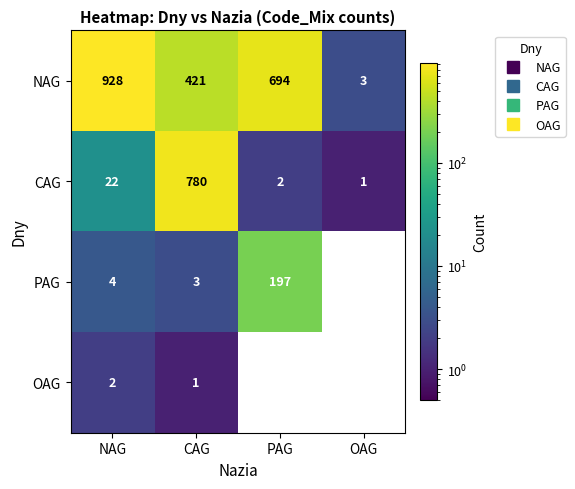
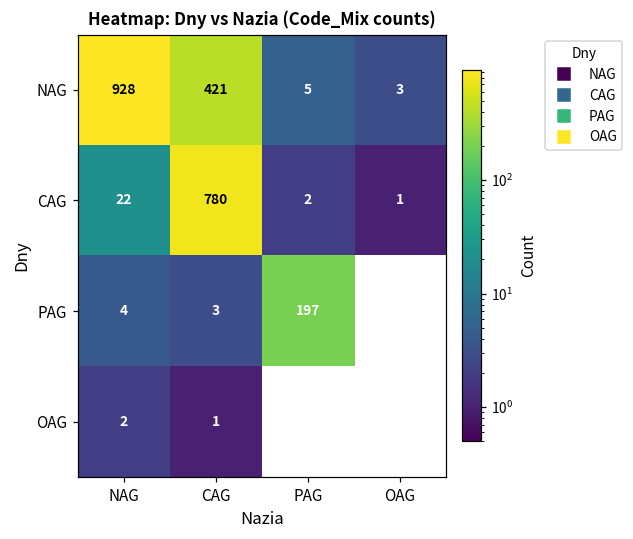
  {
    "NAG": {
      "NAG": 928,
      "CAG": 421,
-     "PAG": 694,
+     "PAG": 5,
      "OAG": 3
    },
    "CAG": {
      "NAG": 22,
      "CAG": 780,
      "PAG": 2,
      "OAG": 1
    },
    "PAG": {
      "NAG": 4,
      "CAG": 3,
      "PAG": 197
    },
    "OAG": {
      "NAG": 2,
      "CAG": 1
    }
  }
